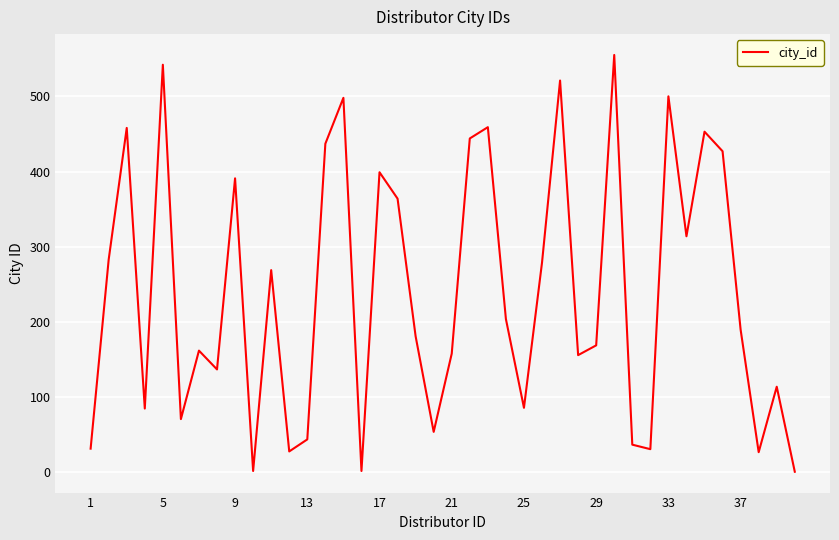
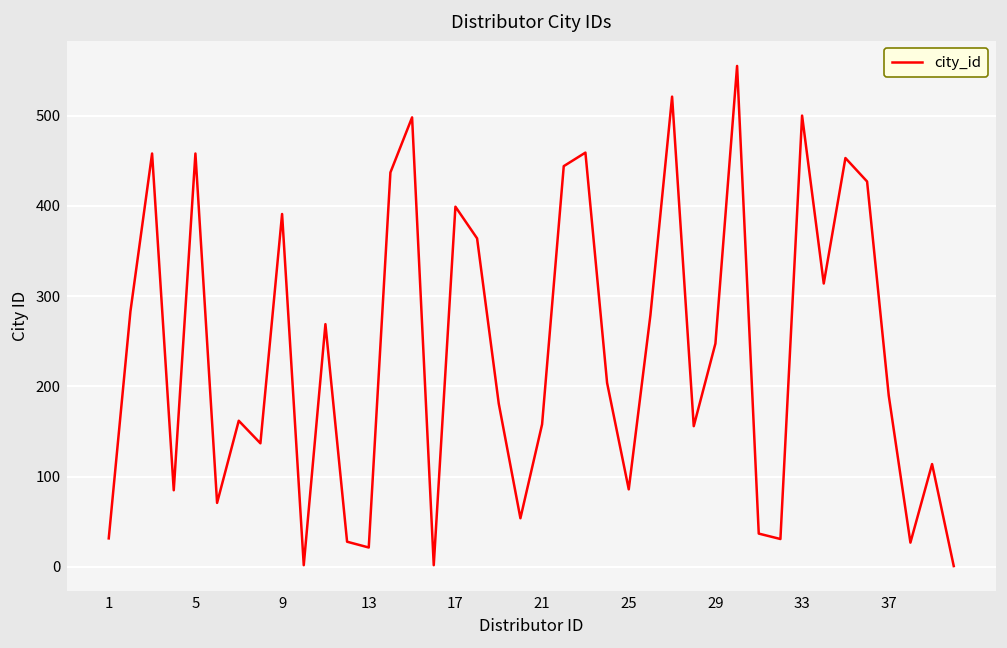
  {
    "1": 30,
-   "5": 540,
+   "5": 460,
    "9": 390,
-   "13": 40,
+   "13": 20,
    "17": 400,
    "21": 160,
    "25": 90,
-   "29": 170,
+   "29": 250,
    "33": 500,
    "37": 190
  }
